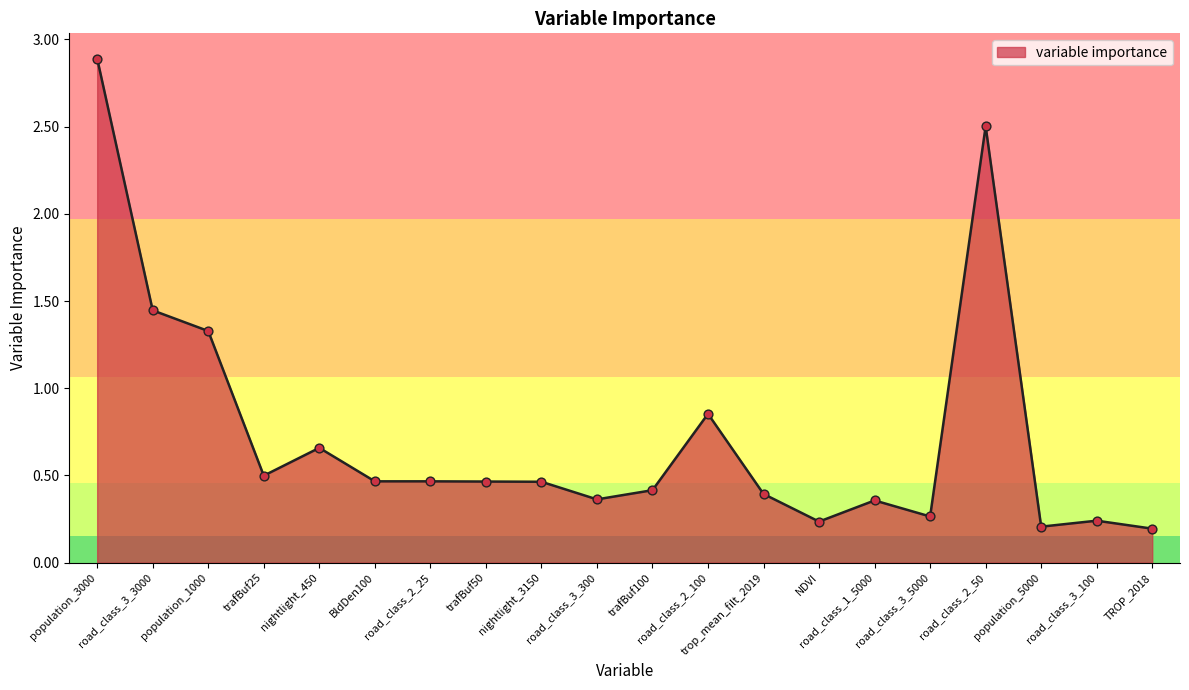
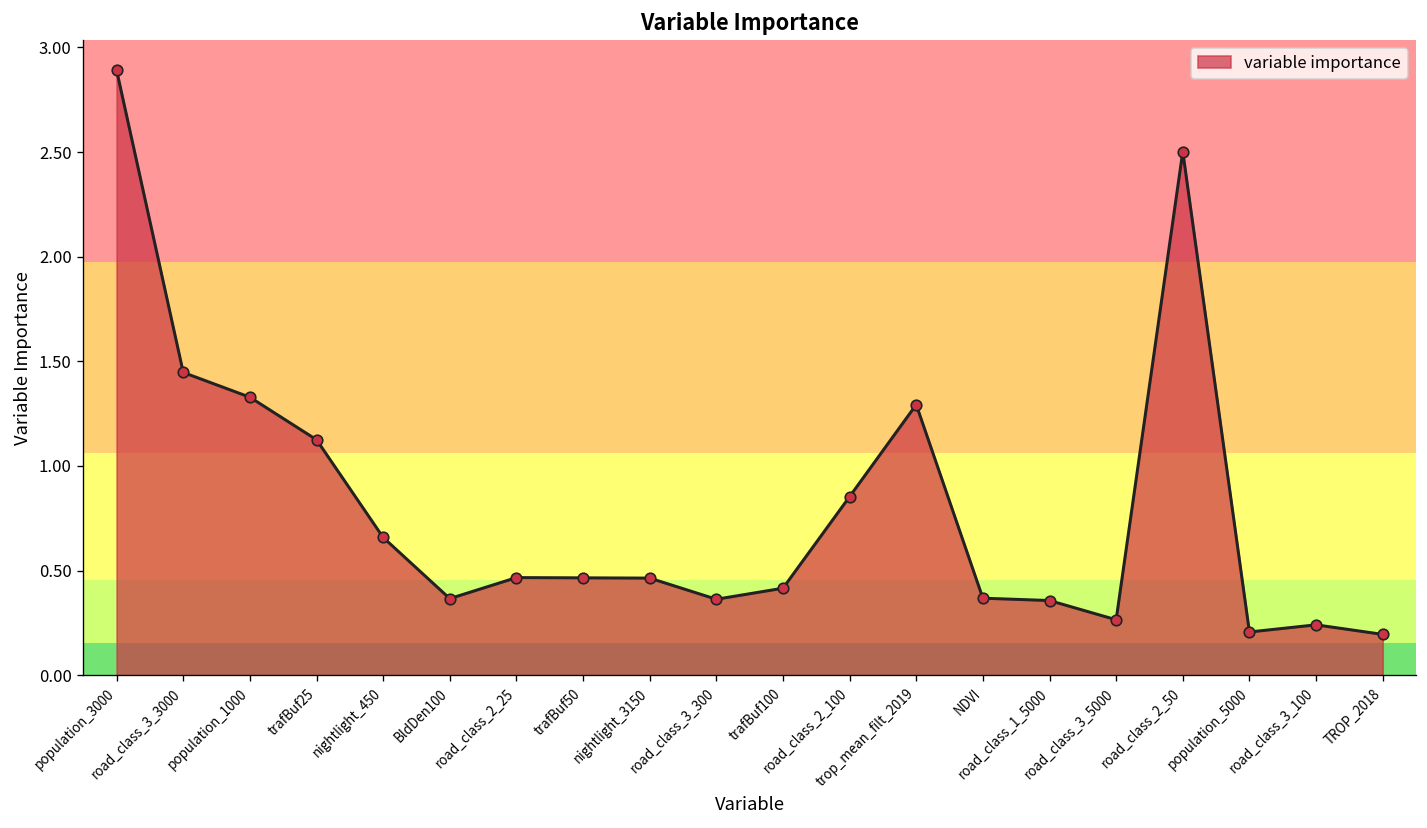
  {
    "population_3000": 2.89,
    "road_class_3_3000": 1.45,
    "population_1000": 1.33,
-   "trafBuf25": 0.50,
+   "trafBuf25": 1.13,
    "nightlight_450": 0.66,
-   "BldDen100": 0.47,
+   "BldDen100": 0.37,
    "road_class_2_25": 0.47,
    "trafBuf50": 0.47,
    "nightlight_3150": 0.46,
    "road_class_3_300": 0.36,
    "trafBuf100": 0.42,
    "road_class_2_100": 0.85,
-   "trop_mean_filt_2019": 0.39,
-   "NDVI": 0.24,
+   "trop_mean_filt_2019": 1.29,
+   "NDVI": 0.37,
    "road_class_1_5000": 0.36,
    "road_class_3_5000": 0.26,
    "road_class_2_50": 2.50,
    "population_5000": 0.21,
    "road_class_3_100": 0.24,
    "TROP_2018": 0.20
  }
